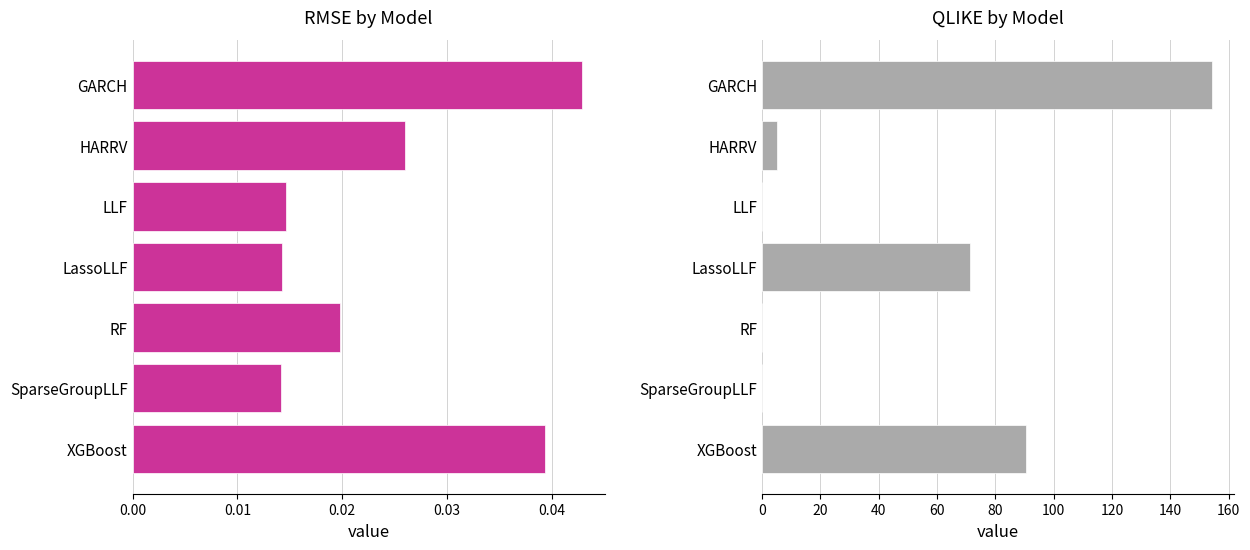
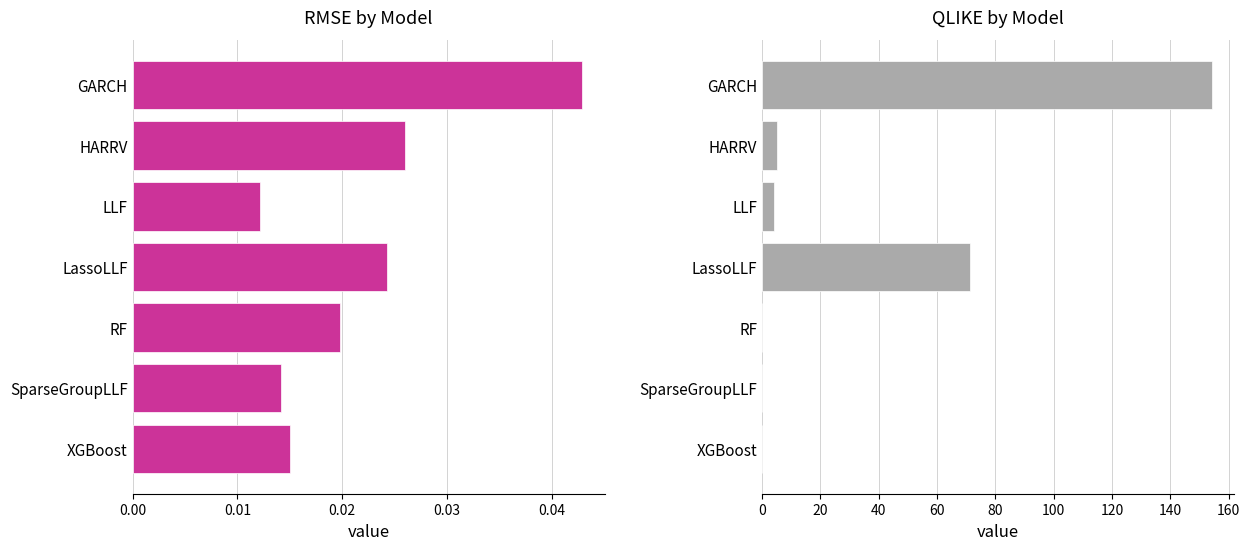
  {
    "RMSE by Model": {
      "GARCH": 0.0429,
      "HARRV": 0.0260,
-     "LLF": 0.0147,
-     "LassoLLF": 0.0143,
+     "LLF": 0.0122,
+     "LassoLLF": 0.0243,
      "RF": 0.0198,
      "SparseGroupLLF": 0.0142,
-     "XGBoost": 0.0394
+     "XGBoost": 0.0150
    },
    "QLIKE by Model": {
      "GARCH": 154,
      "HARRV": 5,
-     "LLF": 0,
+     "LLF": 4,
      "LassoLLF": 71,
-     "XGBoost": 91
+     "XGBoost": 0
    }
  }
